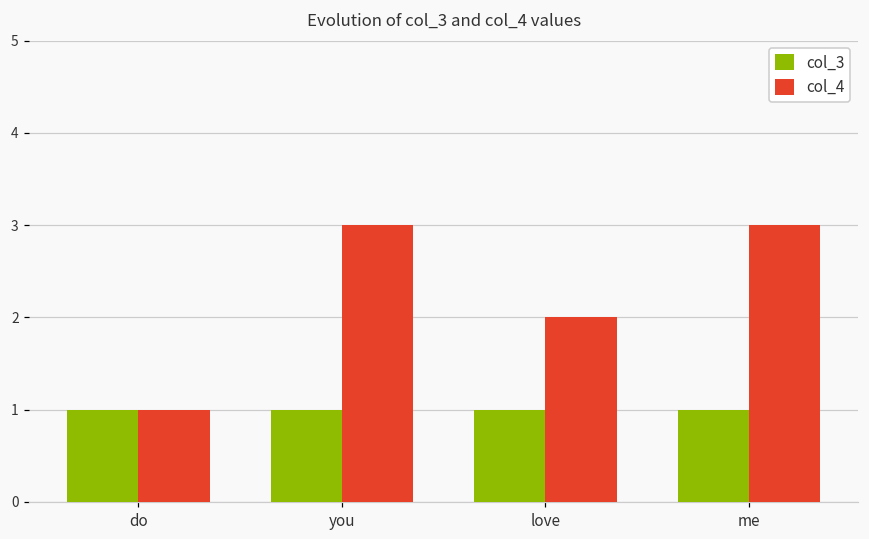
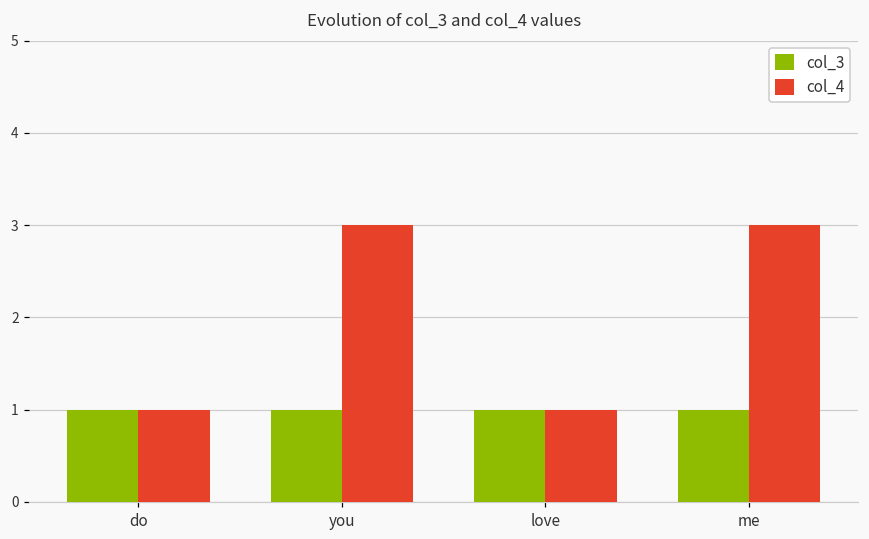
  {
    "col_3": {
      "do": 1,
      "you": 1,
      "love": 1,
      "me": 1
    },
    "col_4": {
      "do": 1,
      "you": 3,
-     "love": 2,
+     "love": 1,
      "me": 3
    }
  }
